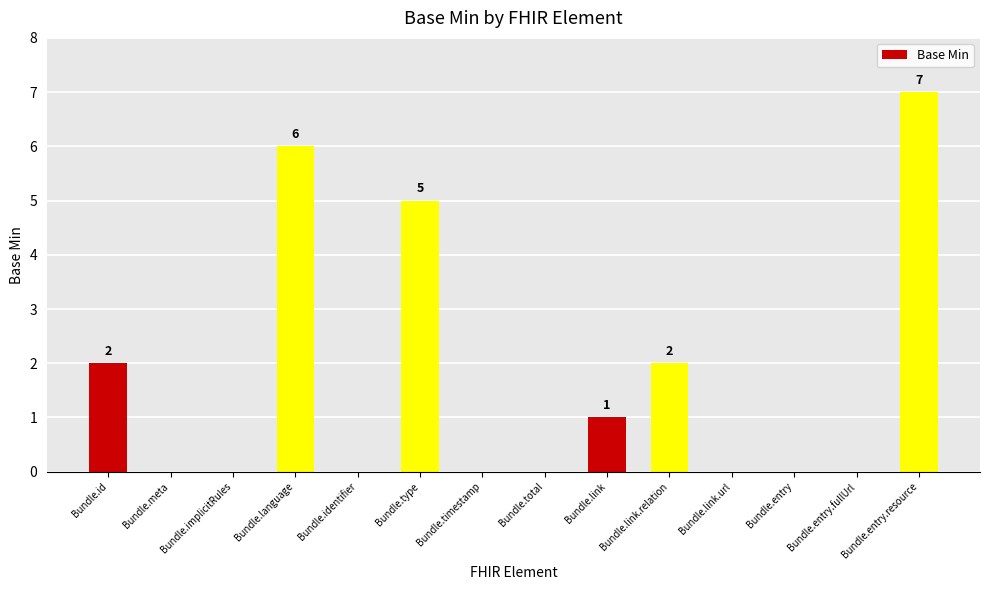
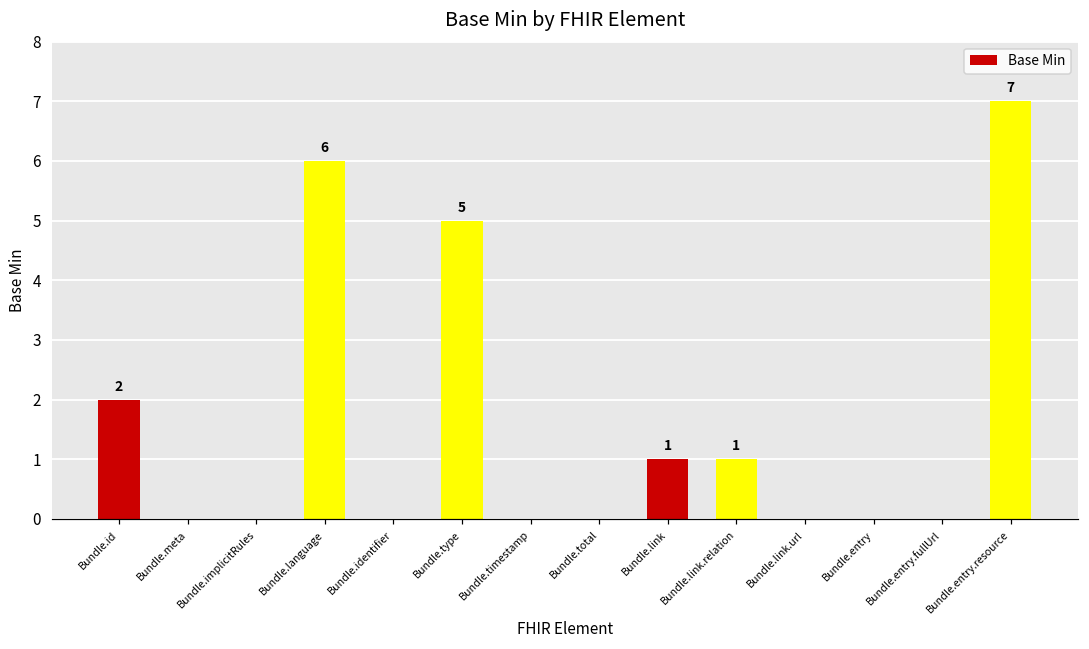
  {
    "Bundle.id": 2,
    "Bundle.language": 6,
    "Bundle.type": 5,
    "Bundle.link": 1,
-   "Bundle.link.relation": 2,
+   "Bundle.link.relation": 1,
    "Bundle.entry.resource": 7
  }
